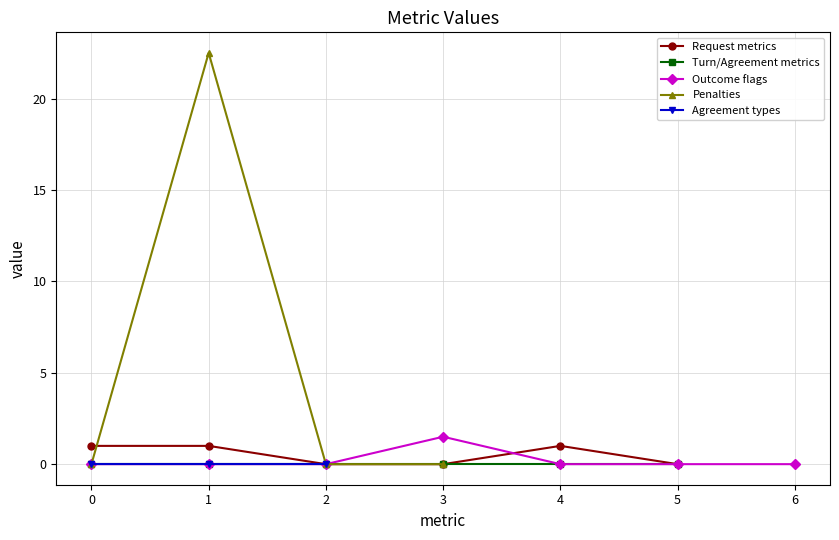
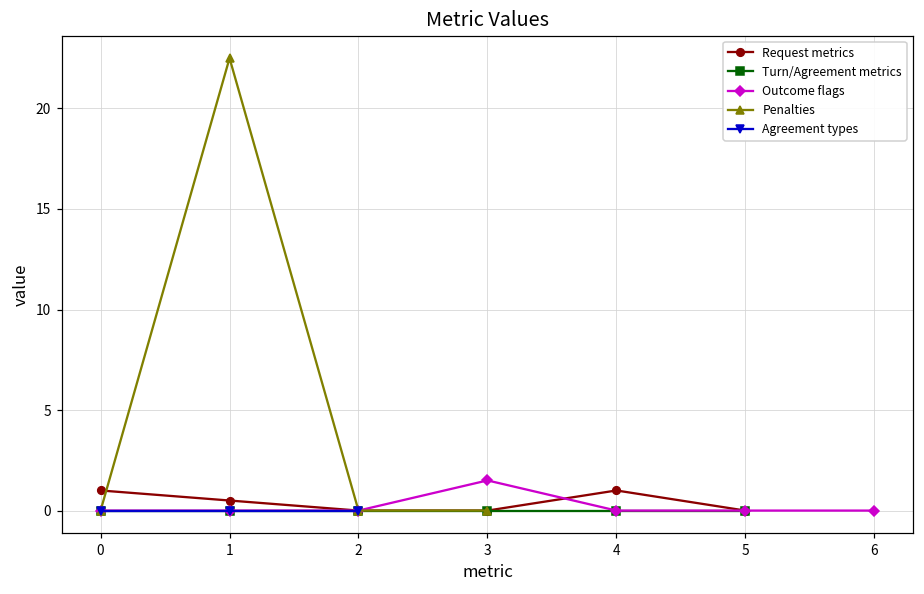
  {
    "Request metrics": {
      "0": 1.0,
-     "1": 1.0,
+     "1": 0.5,
      "4": 1.0
    },
    "Outcome flags": {
      "3": 1.5,
      "6": 0.0
    },
    "Penalties": {
      "1": 22.5
    }
  }
